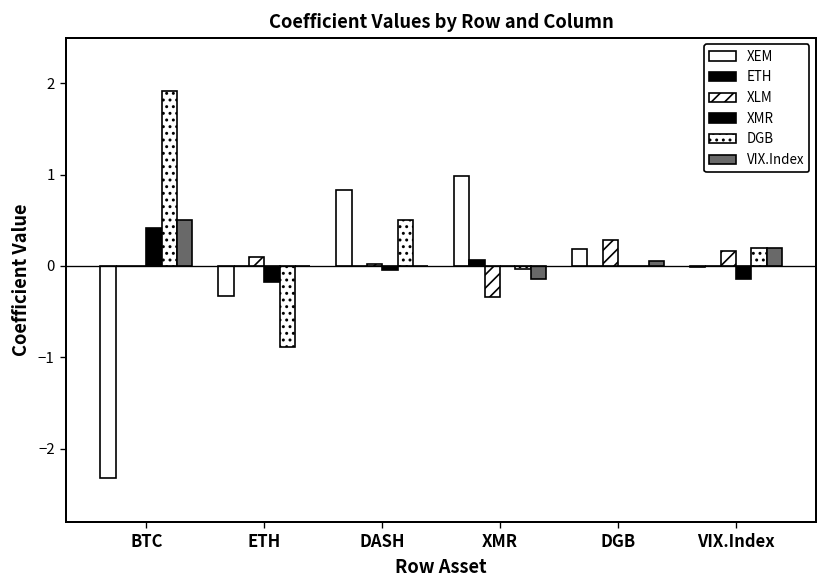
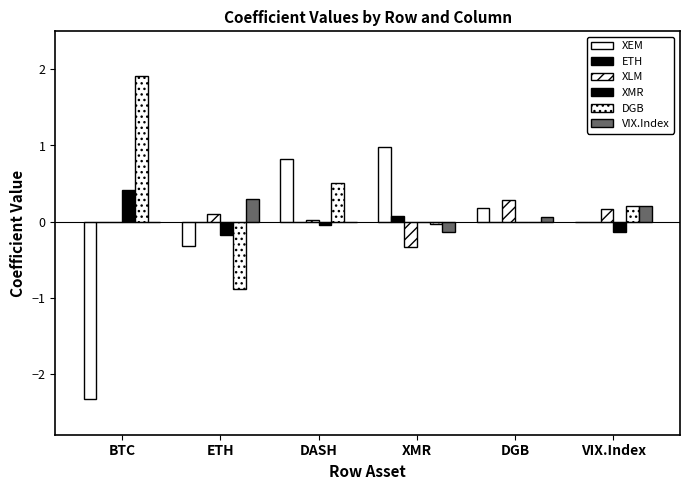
  {
    "VIX.Index": {
-     "BTC": 0.5,
-     "ETH": 0.0,
+     "BTC": 0.0,
+     "ETH": 0.3,
      "XMR": -0.1,
      "DGB": 0.1,
      "VIX.Index": 0.2
    }
  }
